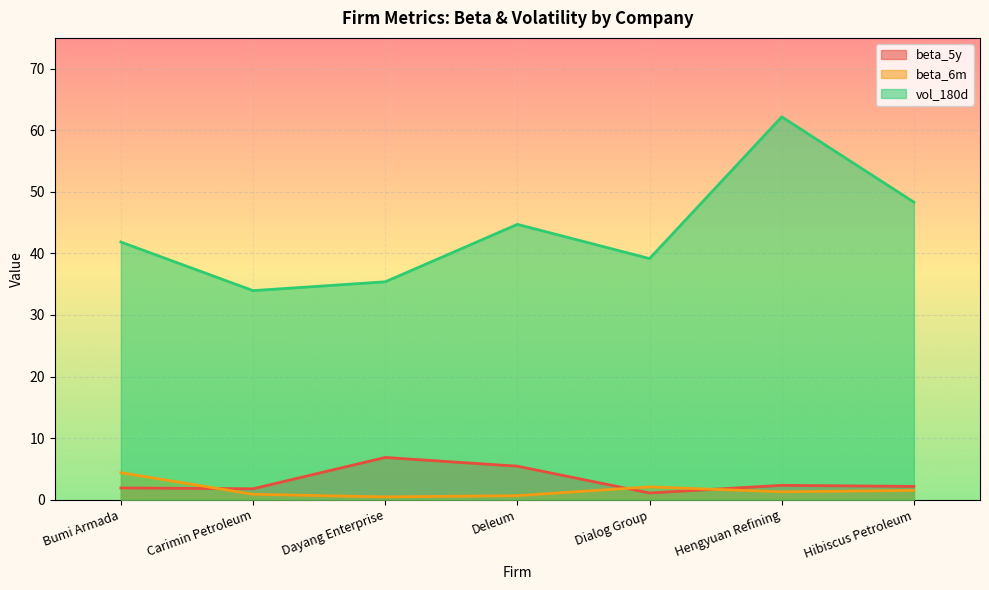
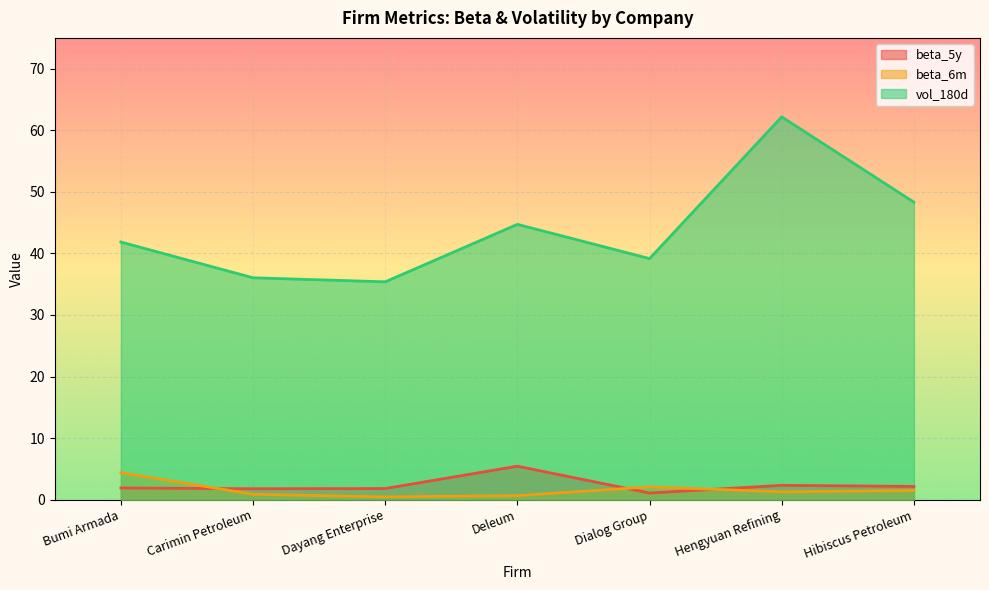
  {
    "beta_5y": {
      "Bumi Armada": 2,
      "Carimin Petroleum": 2,
-     "Dayang Enterprise": 7,
+     "Dayang Enterprise": 2,
      "Deleum": 5,
      "Dialog Group": 1,
      "Hengyuan Refining": 2,
      "Hibiscus Petroleum": 2
    },
    "beta_6m": {
      "Bumi Armada": 4,
      "Carimin Petroleum": 1,
      "Dayang Enterprise": 0,
      "Deleum": 1,
      "Dialog Group": 2,
      "Hengyuan Refining": 1,
      "Hibiscus Petroleum": 2
    },
    "vol_180d": {
      "Bumi Armada": 42,
-     "Carimin Petroleum": 34,
+     "Carimin Petroleum": 36,
      "Dayang Enterprise": 35,
      "Deleum": 45,
      "Dialog Group": 39,
      "Hengyuan Refining": 62,
      "Hibiscus Petroleum": 48
    }
  }
